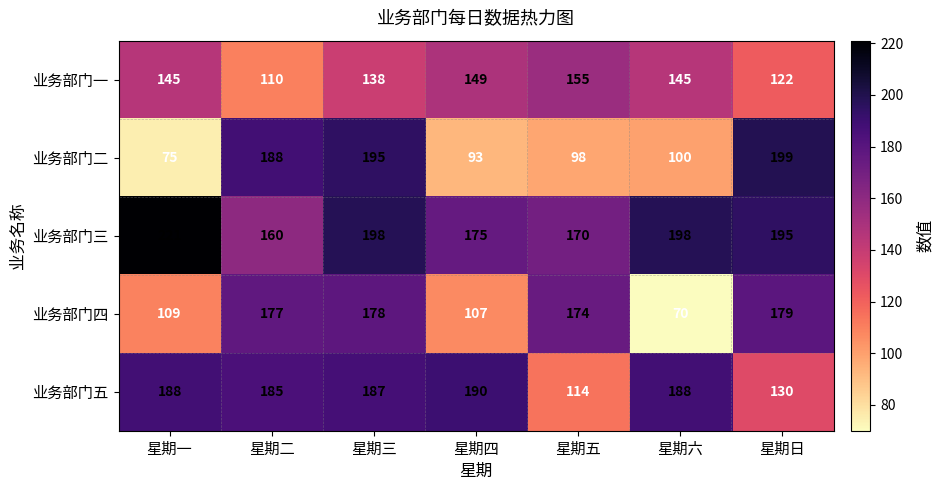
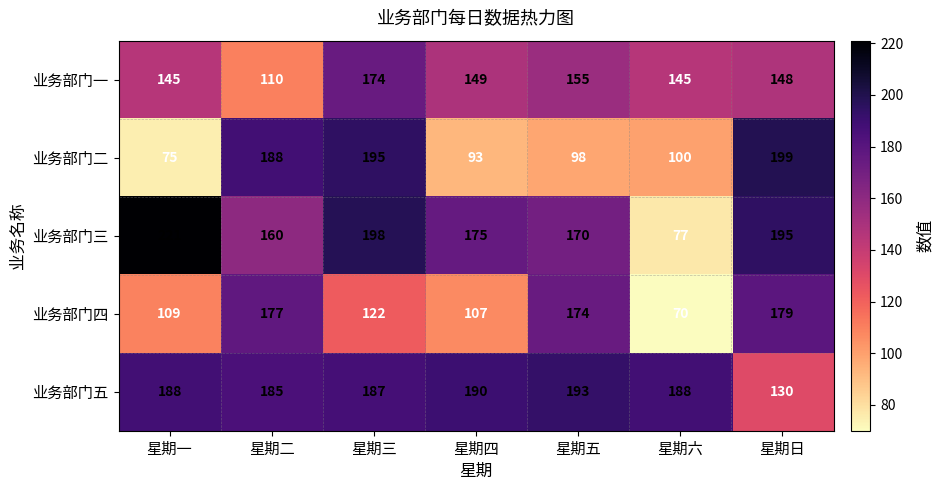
  {
    "业务部门一": {
      "星期一": 145,
      "星期二": 110,
-     "星期三": 138,
+     "星期三": 174,
      "星期四": 149,
      "星期五": 155,
      "星期六": 145,
-     "星期日": 122
+     "星期日": 148
    },
    "业务部门二": {
      "星期一": 75,
      "星期二": 188,
      "星期三": 195,
      "星期四": 93,
      "星期五": 98,
      "星期六": 100,
      "星期日": 199
    },
    "业务部门三": {
      "星期二": 160,
      "星期三": 198,
      "星期四": 175,
      "星期五": 170,
-     "星期六": 198,
+     "星期六": 77,
      "星期日": 195
    },
    "业务部门四": {
      "星期一": 109,
      "星期二": 177,
-     "星期三": 178,
+     "星期三": 122,
      "星期四": 107,
      "星期五": 174,
      "星期六": 70,
      "星期日": 179
    },
    "业务部门五": {
      "星期一": 188,
      "星期二": 185,
      "星期三": 187,
      "星期四": 190,
-     "星期五": 114,
+     "星期五": 193,
      "星期六": 188,
      "星期日": 130
    }
  }
